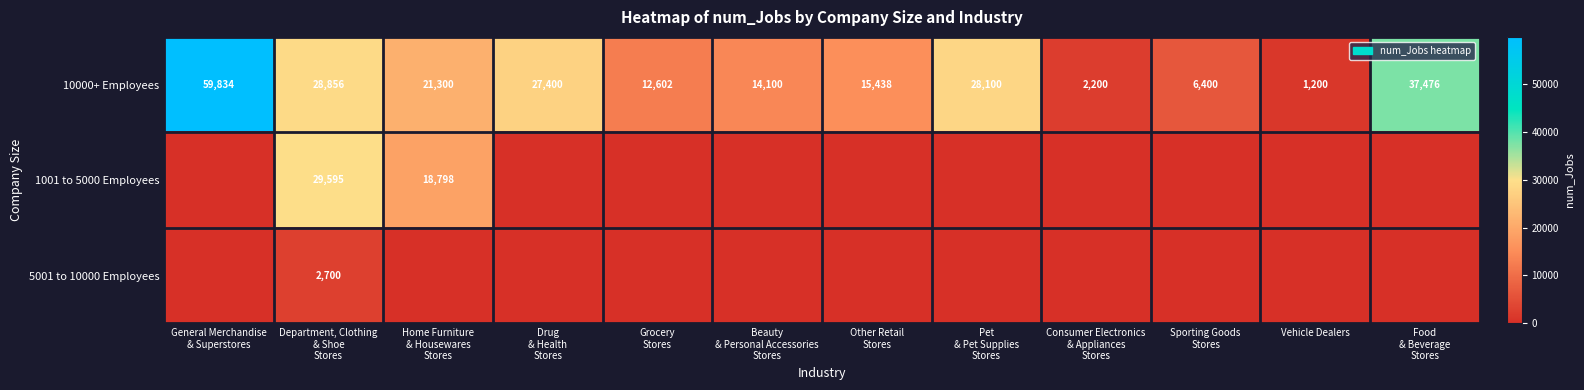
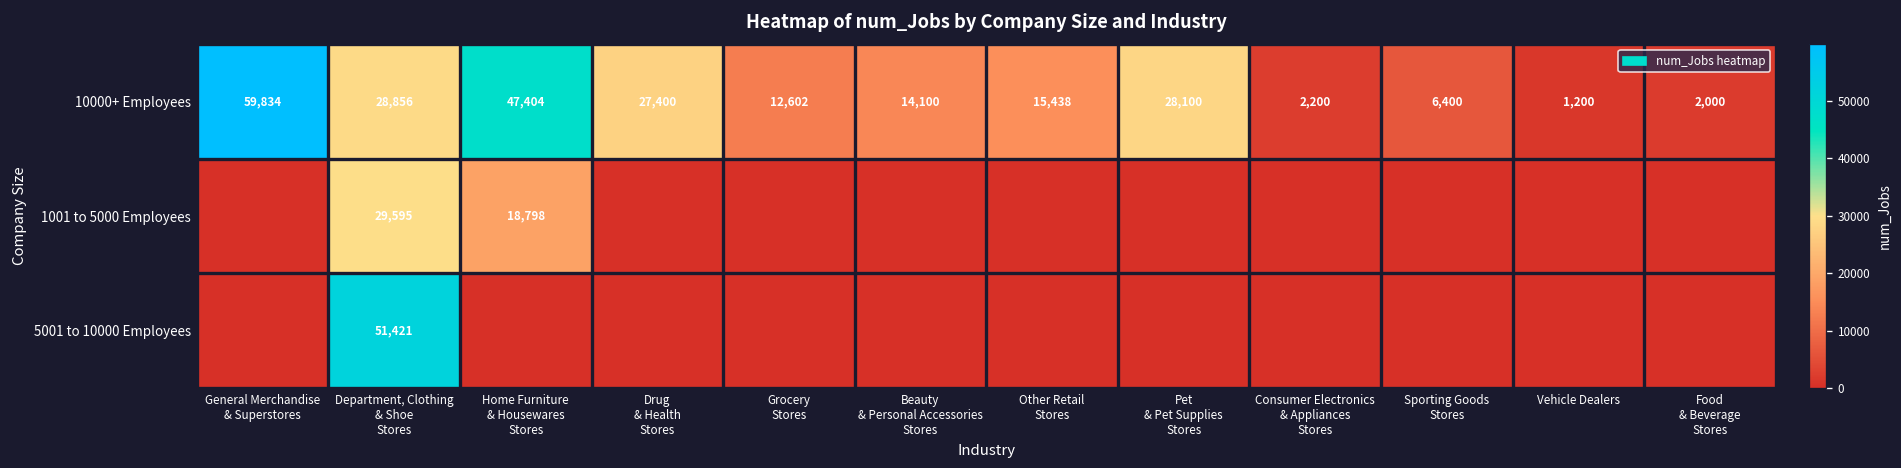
  {
    "10000+ Employees": {
      "General Merchandise & Superstores": "59,834",
      "Department, Clothing & Shoe Stores": "28,856",
-     "Home Furniture & Housewares Stores": "21,300",
+     "Home Furniture & Housewares Stores": "47,404",
      "Drug & Health Stores": "27,400",
      "Grocery Stores": "12,602",
      "Beauty & Personal Accessories Stores": "14,100",
      "Other Retail Stores": "15,438",
      "Pet & Pet Supplies Stores": "28,100",
      "Consumer Electronics & Appliances Stores": "2,200",
      "Sporting Goods Stores": "6,400",
      "Vehicle Dealers": "1,200",
-     "Food & Beverage Stores": "37,476"
+     "Food & Beverage Stores": "2,000"
    },
    "1001 to 5000 Employees": {
      "Department, Clothing & Shoe Stores": "29,595",
      "Home Furniture & Housewares Stores": "18,798"
    },
    "5001 to 10000 Employees": {
-     "Department, Clothing & Shoe Stores": "2,700"
+     "Department, Clothing & Shoe Stores": "51,421"
    }
  }
